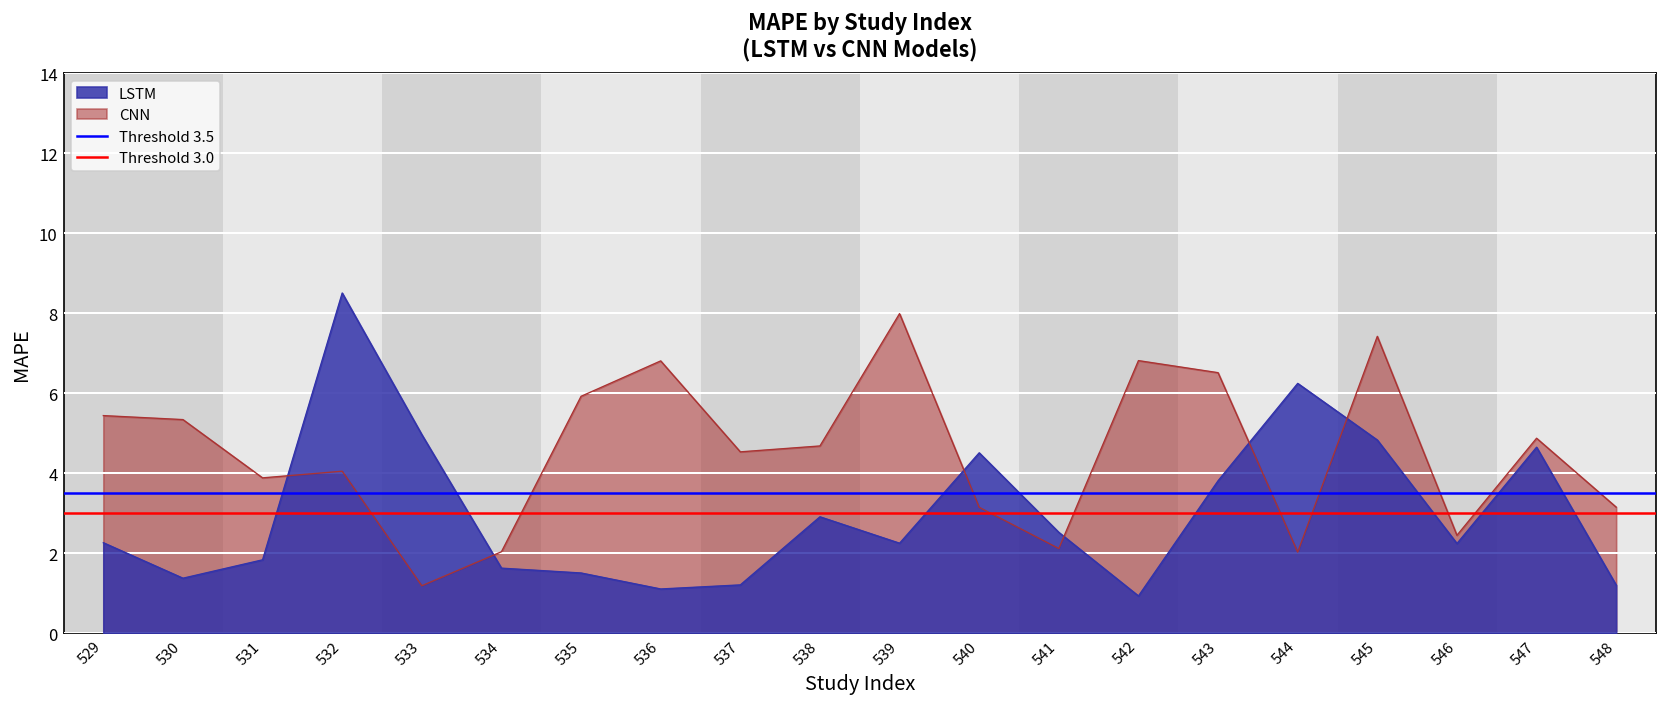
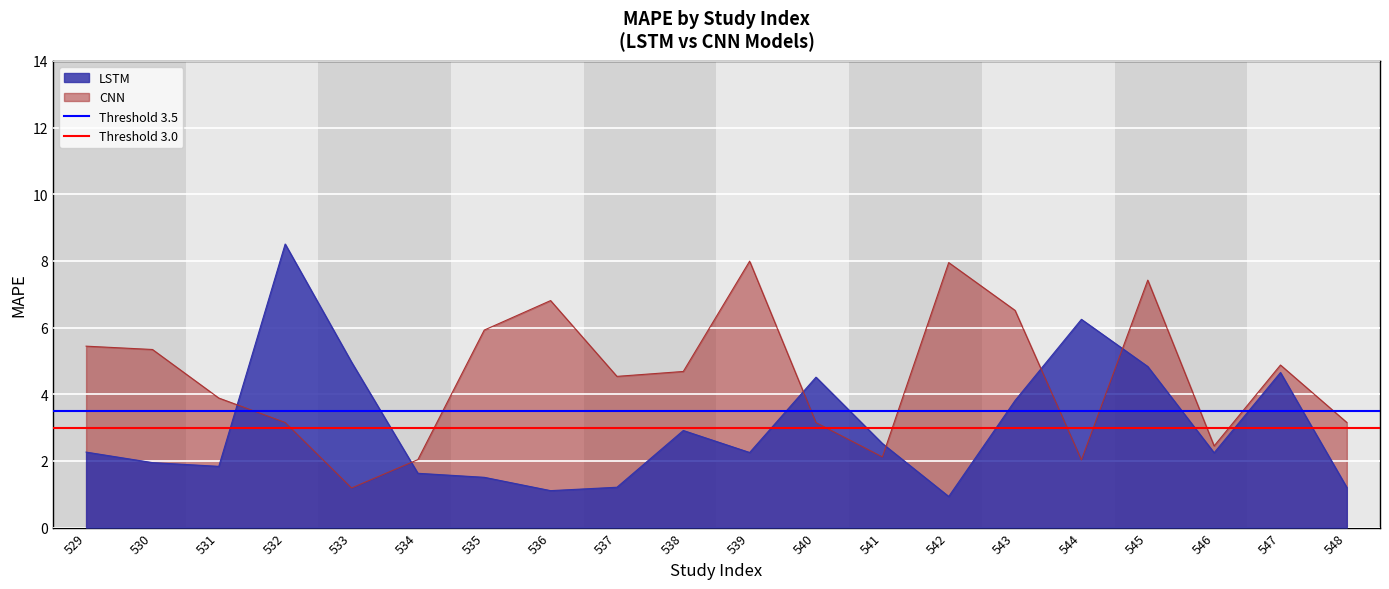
  {
    "LSTM": {
      "529": 2.3,
-     "530": 1.4,
+     "530": 1.9,
      "531": 1.8,
      "532": 8.5,
      "533": 5.0,
      "534": 1.6,
      "535": 1.5,
      "536": 1.1,
      "537": 1.2,
      "538": 2.9,
      "539": 2.3,
      "540": 4.5,
      "541": 2.5,
      "542": 0.9,
      "543": 3.8,
      "544": 6.2,
      "545": 4.8,
      "546": 2.2,
      "547": 4.7,
      "548": 1.2
    },
    "CNN": {
      "529": 5.4,
      "530": 5.3,
      "531": 3.9,
-     "532": 4.1,
+     "532": 3.2,
      "533": 1.2,
      "534": 2.0,
      "535": 5.9,
      "536": 6.8,
      "537": 4.5,
      "538": 4.7,
      "539": 8.0,
      "540": 3.1,
      "541": 2.1,
-     "542": 6.8,
+     "542": 7.9,
      "543": 6.5,
      "544": 2.0,
      "545": 7.4,
      "546": 2.4,
      "547": 4.9,
      "548": 3.2
    }
  }
